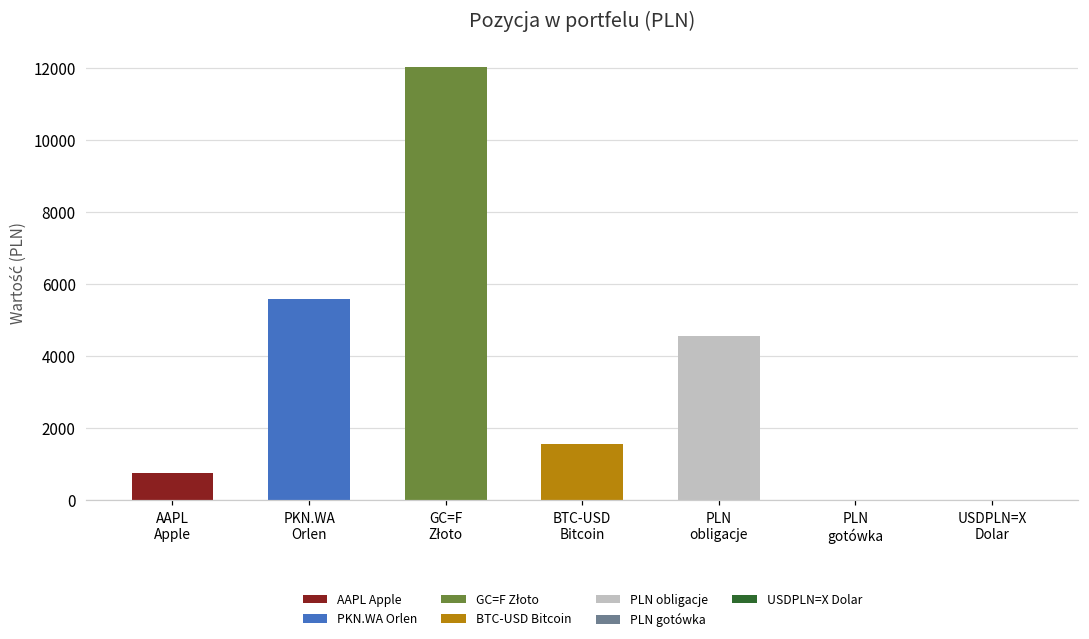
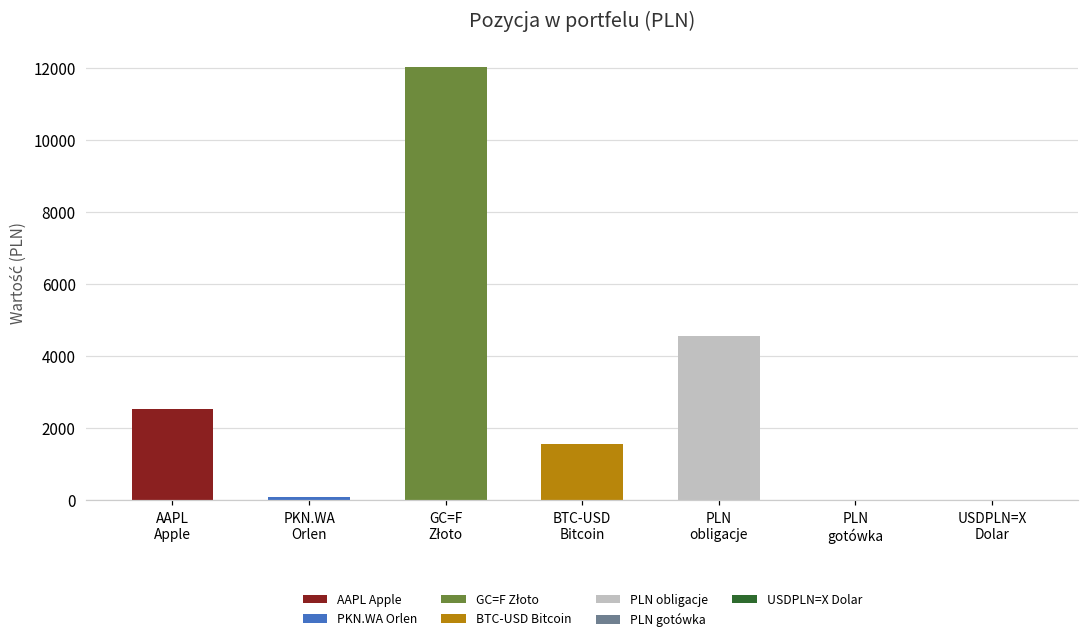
  {
-   "AAPL Apple": 800,
-   "PKN.WA Orlen": 5600,
+   "AAPL Apple": 2500,
+   "PKN.WA Orlen": 100,
    "GC=F Złoto": 12000,
    "BTC-USD Bitcoin": 1600,
    "PLN obligacje": 4600
  }
